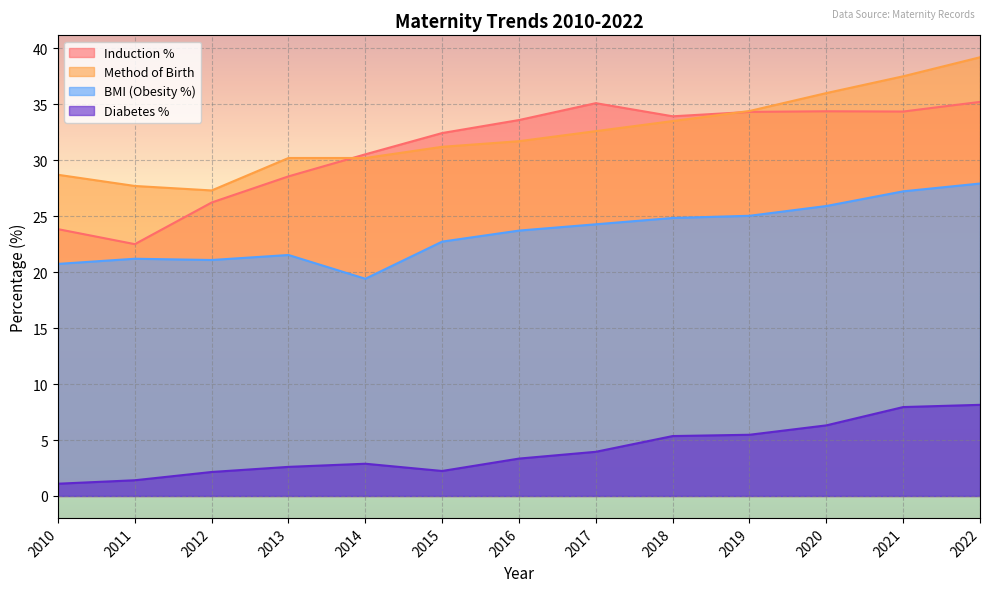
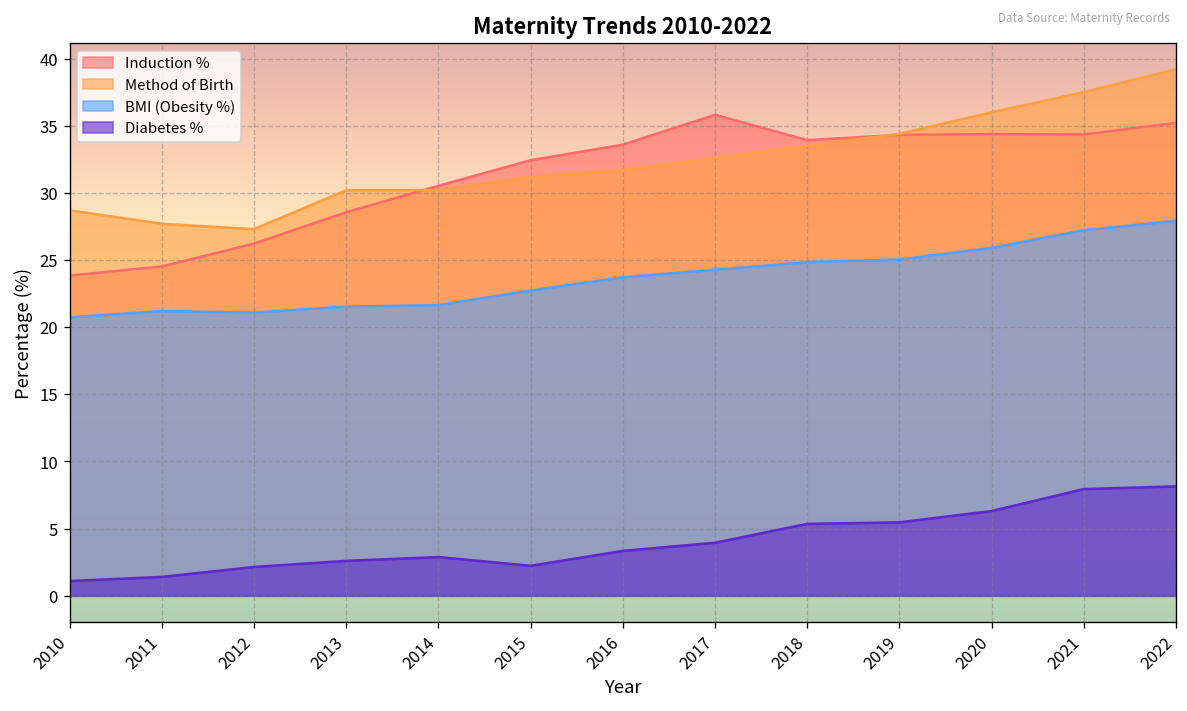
  {
    "Induction %": {
      "2010": 23.8,
-     "2011": 22.5,
+     "2011": 24.5,
      "2012": 26.2,
      "2013": 28.6,
      "2014": 30.5,
      "2015": 32.4,
      "2016": 33.6,
-     "2017": 35.1,
+     "2017": 35.8,
      "2018": 33.9,
      "2020": 34.4,
      "2021": 34.4,
      "2022": 35.2
    },
    "Method of Birth": {
      "2010": 28.7,
      "2011": 27.7,
      "2012": 27.3,
      "2013": 30.2,
      "2014": 30.2,
      "2015": 31.2,
      "2016": 31.7,
      "2017": 32.6,
      "2018": 33.5,
      "2020": 36.0,
      "2021": 37.5,
      "2022": 39.2
    },
    "BMI (Obesity %)": {
      "2010": 20.7,
      "2011": 21.2,
      "2012": 21.1,
      "2013": 21.5,
-     "2014": 19.4,
+     "2014": 21.6,
      "2015": 22.7,
      "2016": 23.7,
      "2017": 24.3,
      "2018": 24.8,
      "2019": 25.0,
      "2020": 25.9,
      "2021": 27.2,
      "2022": 27.9
    },
    "Diabetes %": {
      "2010": 1.1,
      "2011": 1.4,
      "2012": 2.1,
      "2013": 2.6,
      "2014": 2.9,
      "2015": 2.2,
      "2016": 3.3,
      "2017": 3.9,
      "2018": 5.4,
      "2019": 5.5,
      "2020": 6.3,
      "2021": 7.9,
      "2022": 8.1
    }
  }
